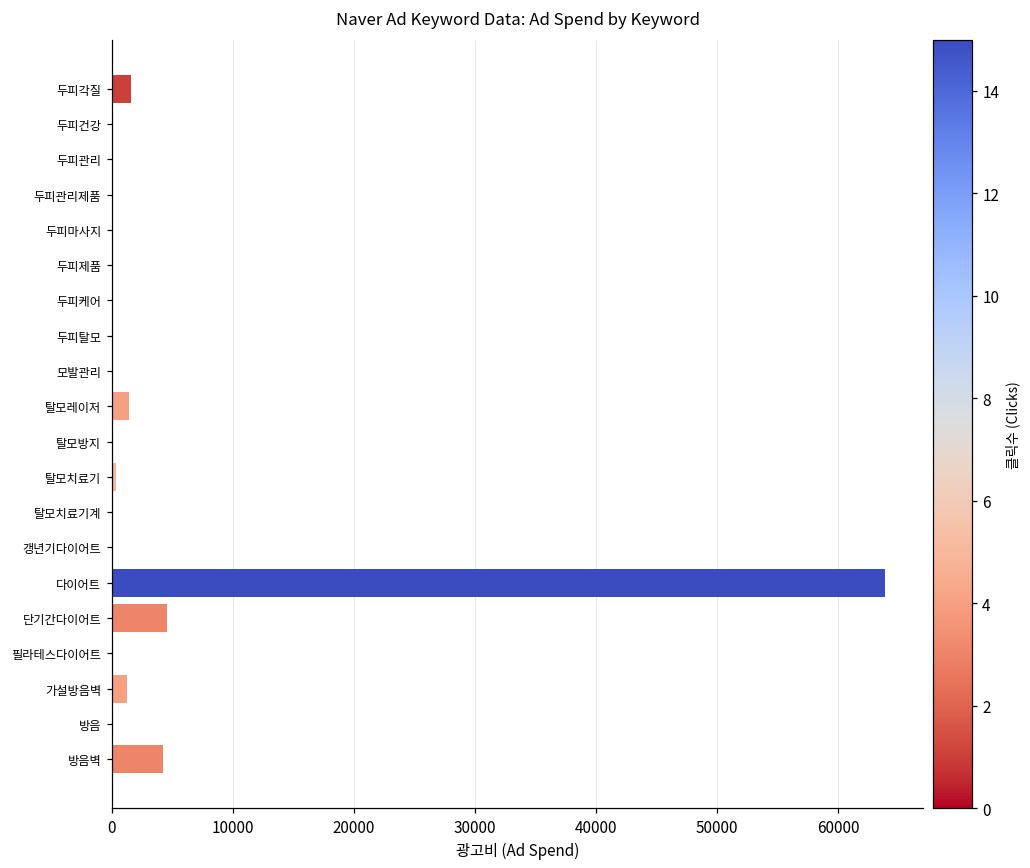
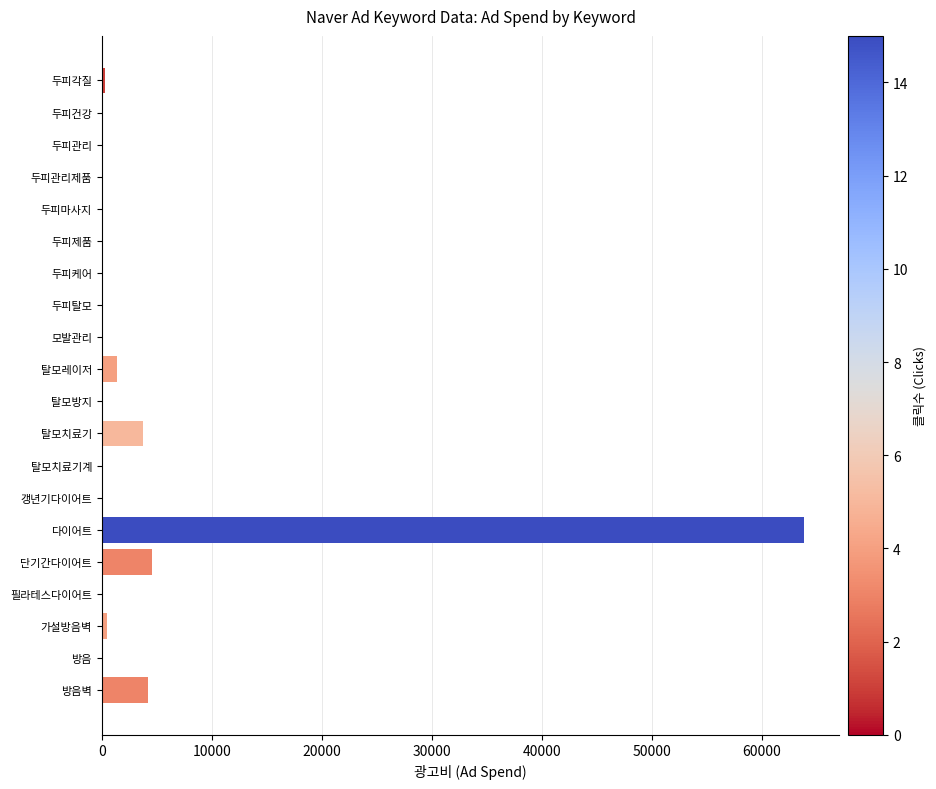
  {
-   "두피각질": 1600,
+   "두피각질": 300,
    "두피건강": 0,
    "두피관리": 0,
    "두피관리제품": 0,
    "두피마사지": 0,
    "두피제품": 0,
    "두피케어": 0,
    "두피탈모": 0,
    "모발관리": 0,
    "탈모레이저": 1400,
    "탈모방지": 0,
-   "탈모치료기": 400,
+   "탈모치료기": 3700,
    "탈모치료기계": 0,
    "갱년기다이어트": 0,
    "다이어트": 63900,
    "단기간다이어트": 4500,
    "필라테스다이어트": 0,
-   "가설방음벽": 1200,
+   "가설방음벽": 500,
    "방음": 0,
    "방음벽": 4200
  }
